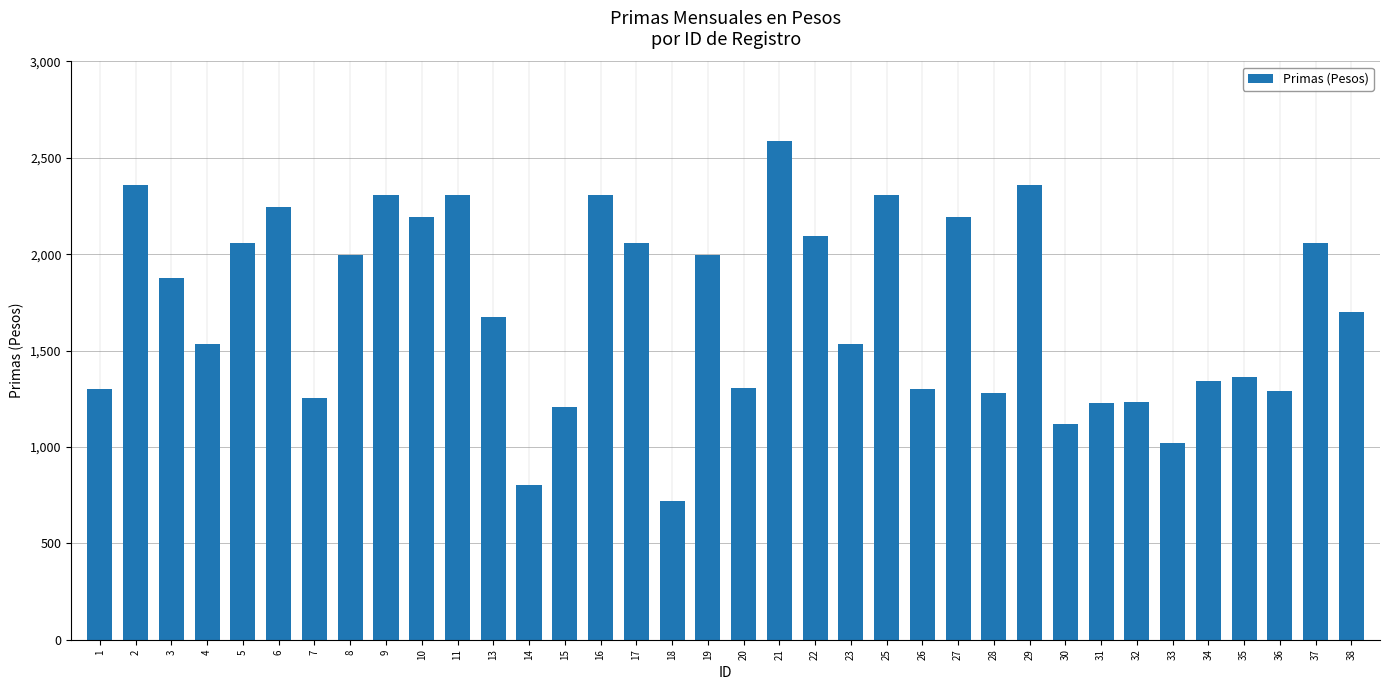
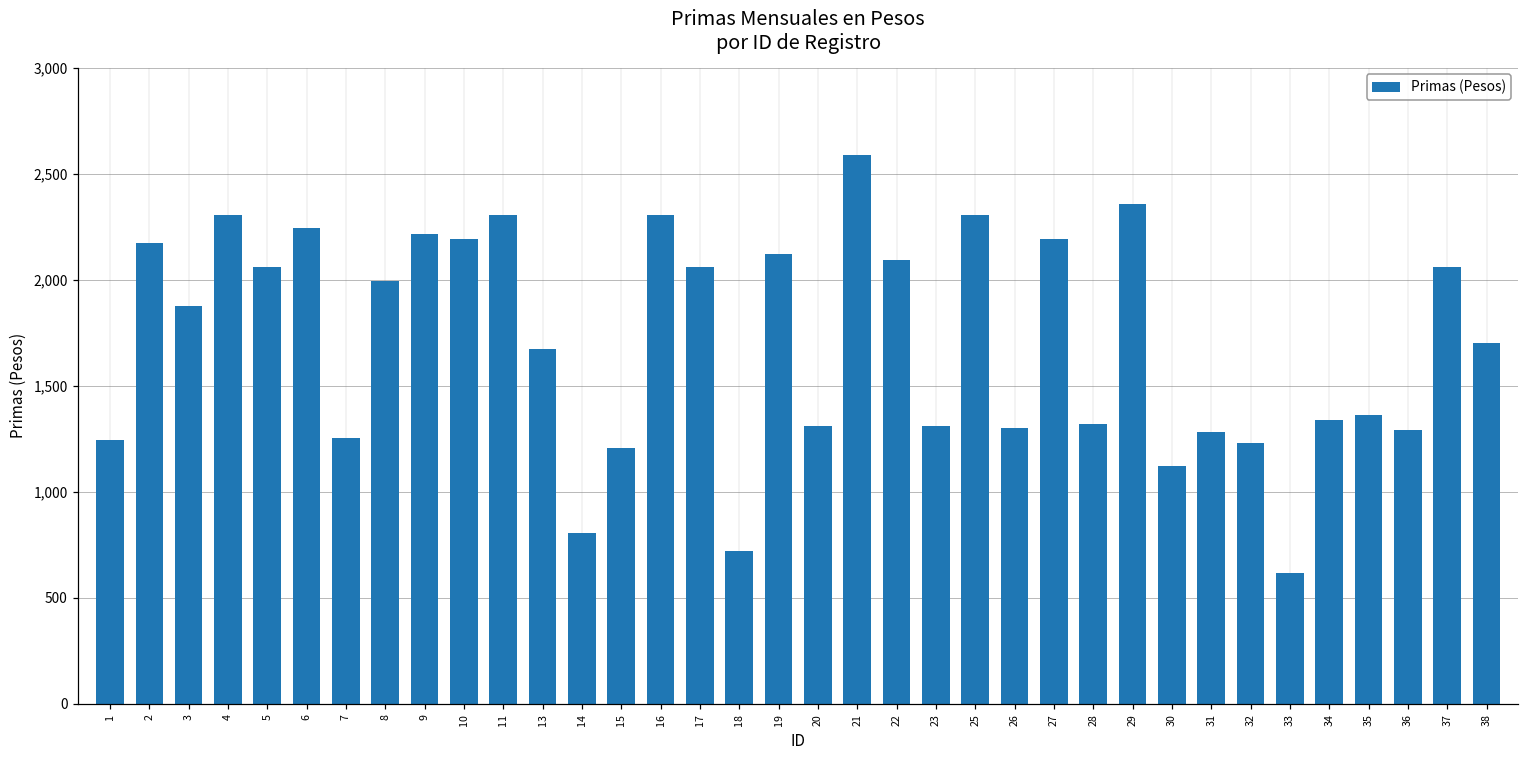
  {
-   "1": "1,300",
-   "2": "2,360",
+   "1": "1,250",
+   "2": "2,180",
    "3": "1,880",
-   "4": "1,530",
+   "4": "2,310",
    "5": "2,060",
    "6": "2,240",
    "7": "1,250",
    "8": "2,000",
-   "9": "2,310",
+   "9": "2,220",
    "10": "2,190",
    "11": "2,310",
    "13": "1,670",
    "14": "800",
    "15": "1,210",
    "16": "2,310",
    "17": "2,060",
    "18": "720",
-   "19": "2,000",
+   "19": "2,120",
    "20": "1,310",
    "21": "2,590",
    "22": "2,090",
-   "23": "1,530",
+   "23": "1,310",
    "25": "2,310",
    "26": "1,300",
    "27": "2,190",
-   "28": "1,280",
+   "28": "1,320",
    "29": "2,360",
    "30": "1,120",
-   "31": "1,230",
+   "31": "1,280",
    "32": "1,230",
-   "33": "1,020",
+   "33": "620",
    "34": "1,340",
    "35": "1,360",
    "36": "1,290",
    "37": "2,060",
    "38": "1,700"
  }
